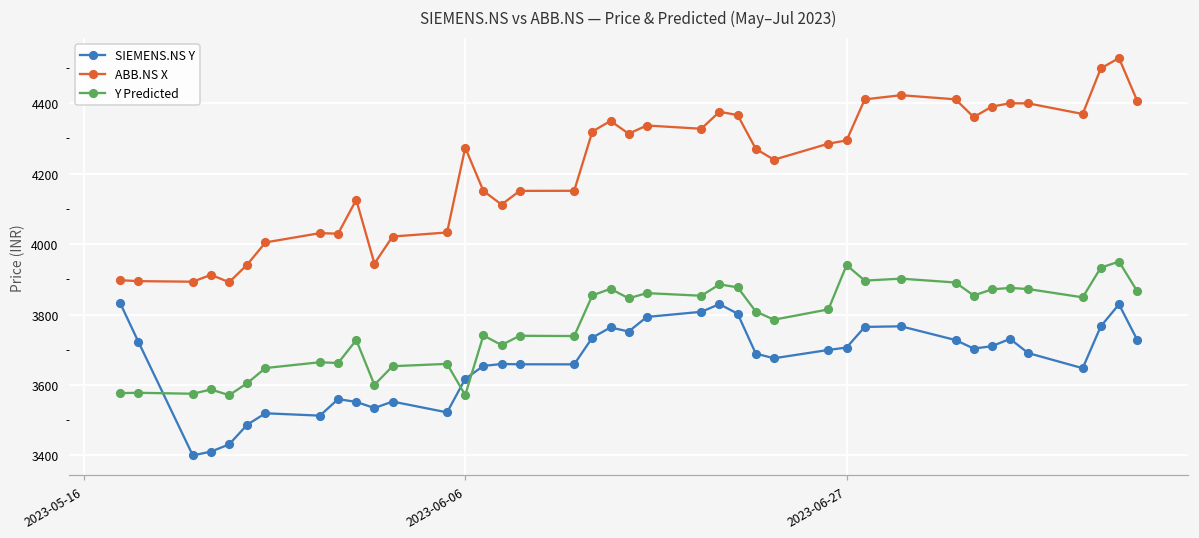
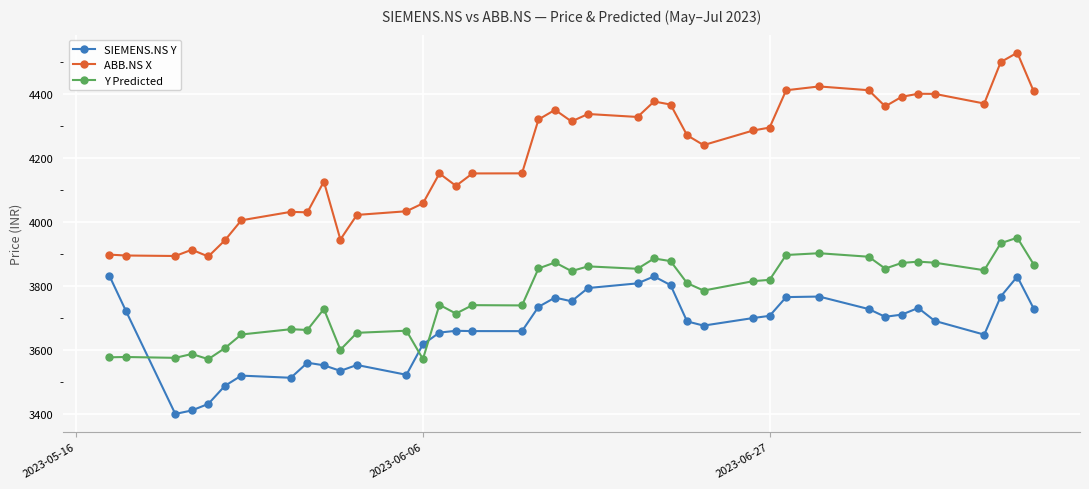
  {
    "SIEMENS.NS Y": {
      "2023-06-06": 3620,
      "2023-06-27": 3710
    },
    "ABB.NS X": {
-     "2023-06-06": 4270,
+     "2023-06-06": 4060,
      "2023-06-27": 4290
    },
    "Y Predicted": {
      "2023-06-06": 3570,
-     "2023-06-27": 3940
+     "2023-06-27": 3820
    }
  }
